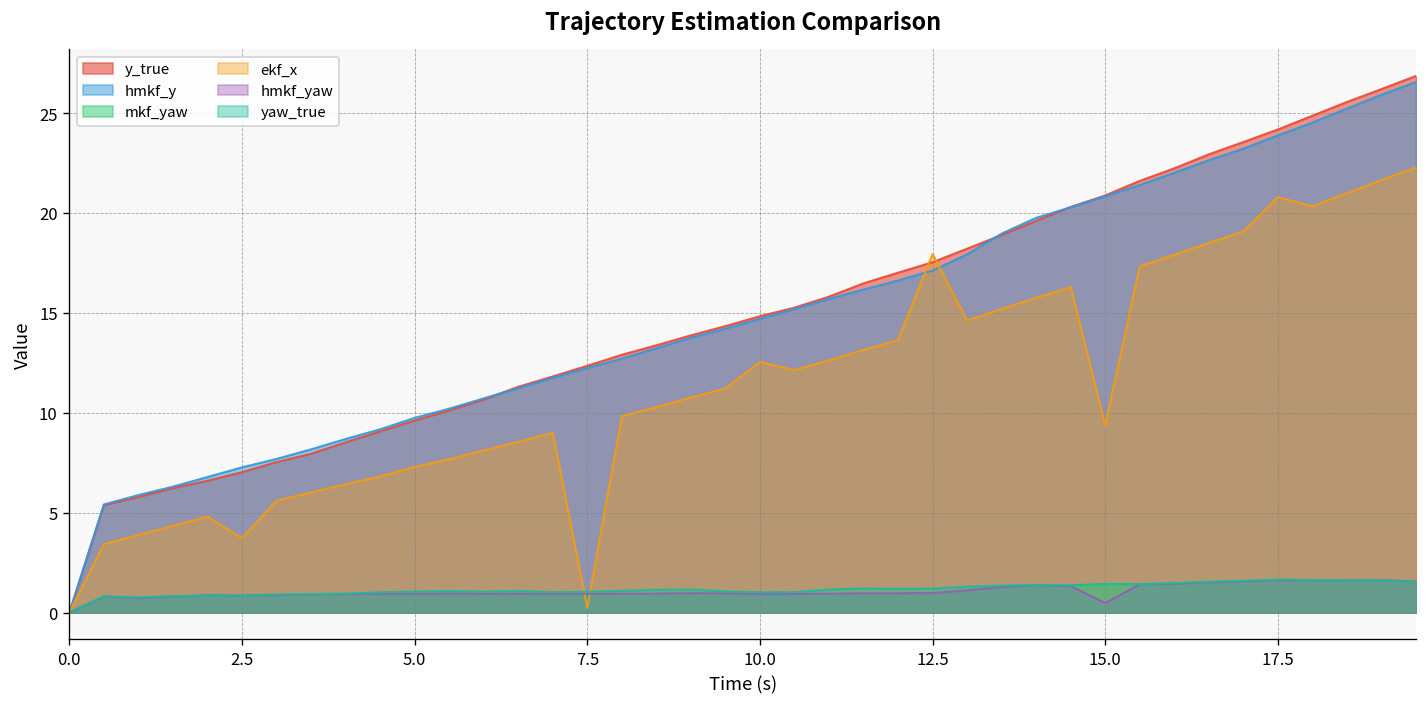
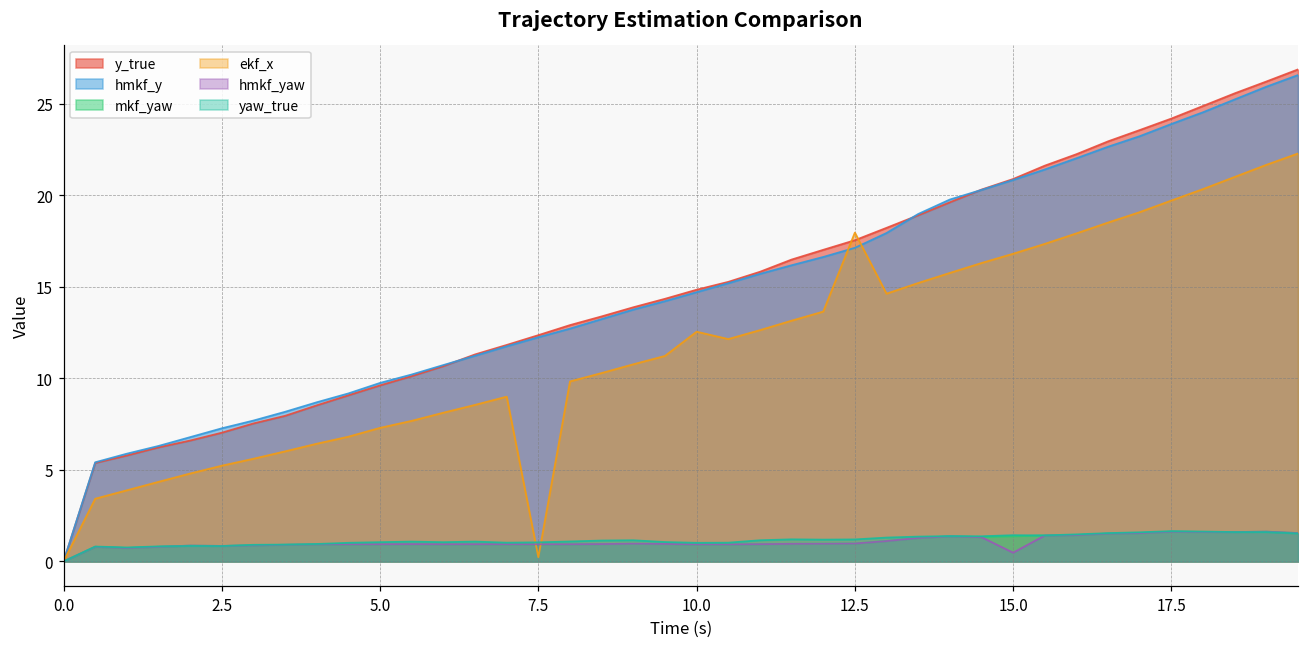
  {
    "y_true": {
      "2.5": 7.0,
      "12.5": 17.5,
      "17.5": 24.2
    },
    "ekf_x": {
-     "2.5": 3.7,
+     "2.5": 5.2,
      "5.0": 7.3,
      "7.5": 0.2,
      "10.0": 12.5,
      "12.5": 18.0,
-     "15.0": 9.4,
-     "17.5": 20.8
+     "15.0": 16.8,
+     "17.5": 19.7
    },
    "hmkf_yaw": {
      "15.0": 0.5
    }
  }
